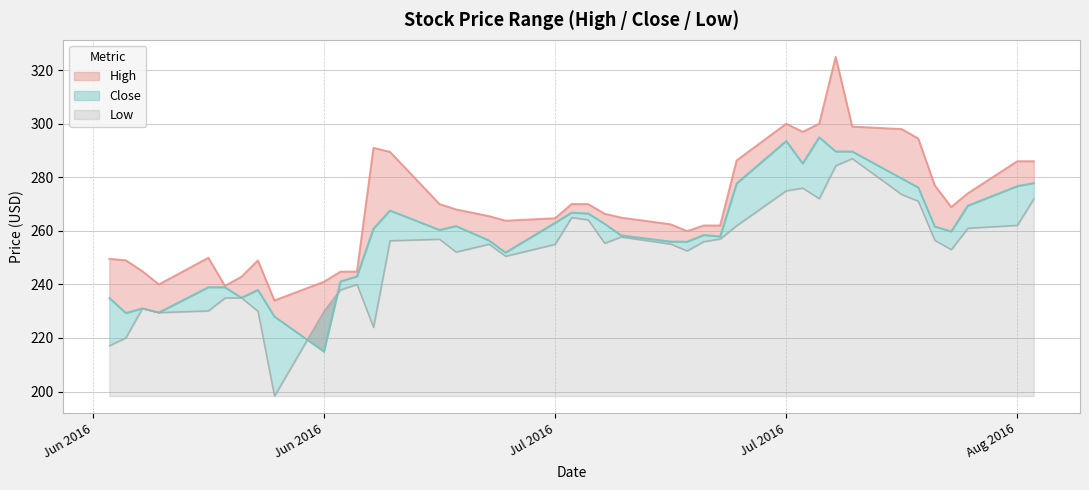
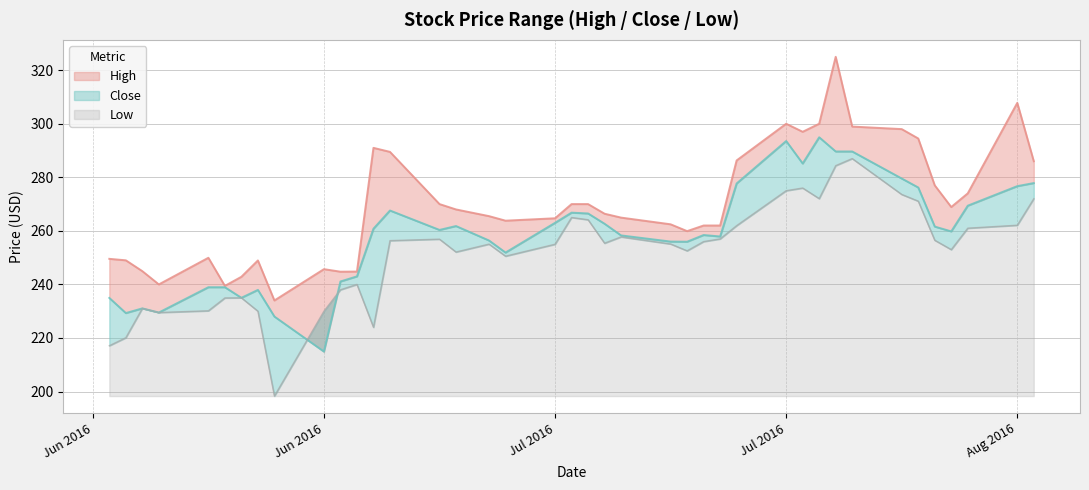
  {
    "High": {
-     "Jun 2016": 241,
-     "Aug 2016": 286
+     "Jun 2016": 246,
+     "Aug 2016": 308
    },
    "Low": {
      "Aug 2016": 262
    }
  }
